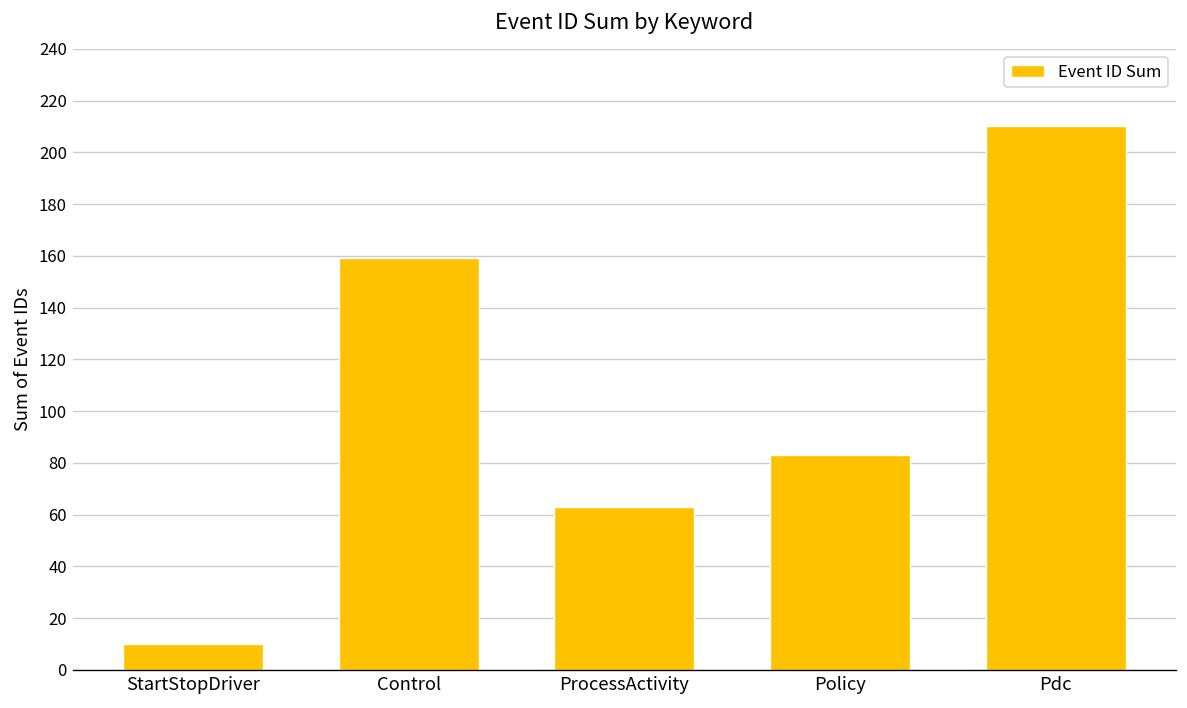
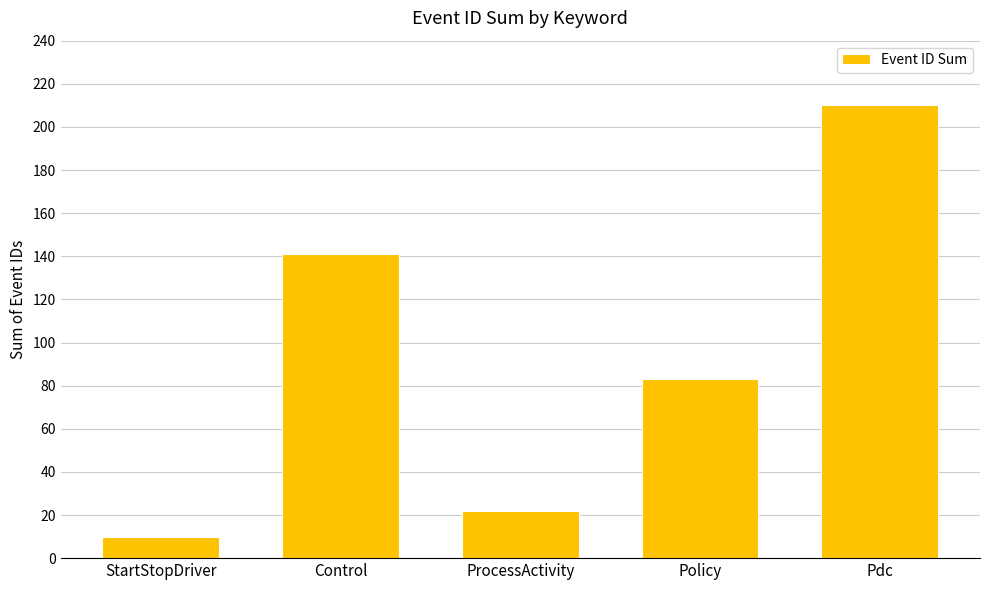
  {
    "StartStopDriver": 10,
-   "Control": 159,
-   "ProcessActivity": 63,
+   "Control": 141,
+   "ProcessActivity": 22,
    "Policy": 83,
    "Pdc": 210
  }
